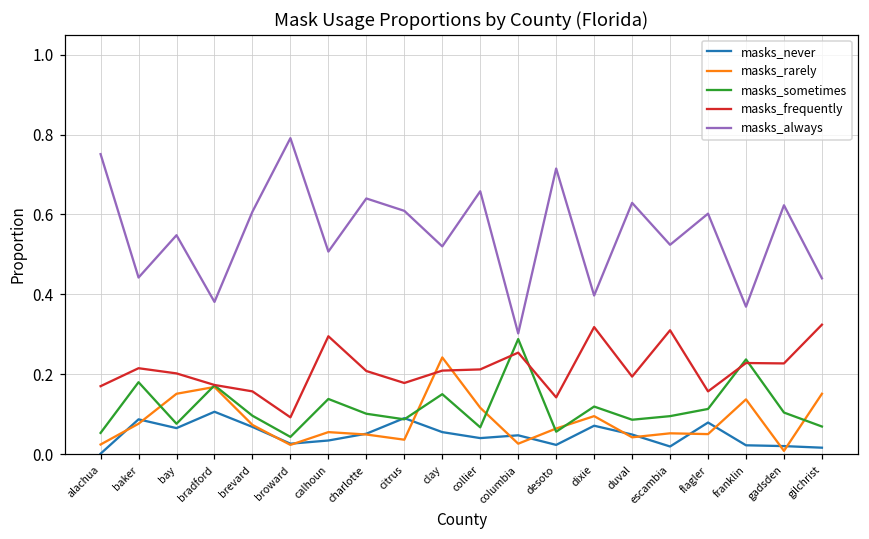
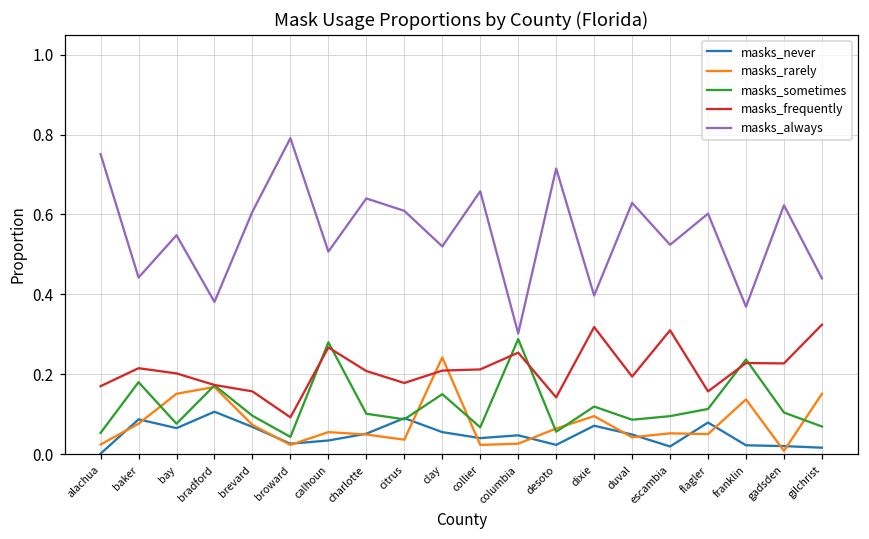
  {
    "masks_never": {
      "alachua": 0.00,
      "baker": 0.09,
      "bay": 0.07,
      "bradford": 0.11,
      "calhoun": 0.03,
      "clay": 0.06,
      "collier": 0.04,
      "columbia": 0.05,
      "desoto": 0.02,
      "dixie": 0.07,
      "duval": 0.05,
      "escambia": 0.02,
      "flagler": 0.08,
      "franklin": 0.02,
      "gadsden": 0.02,
      "gilchrist": 0.02
    },
    "masks_rarely": {
      "alachua": 0.02,
      "baker": 0.08,
      "bay": 0.15,
      "calhoun": 0.06,
      "citrus": 0.04,
      "clay": 0.24,
-     "collier": 0.12,
+     "collier": 0.02,
      "columbia": 0.03,
      "desoto": 0.06,
      "dixie": 0.10,
      "duval": 0.04,
      "escambia": 0.05,
      "flagler": 0.05,
      "franklin": 0.14,
      "gadsden": 0.01,
      "gilchrist": 0.15
    },
    "masks_sometimes": {
      "alachua": 0.05,
      "baker": 0.18,
      "bay": 0.08,
      "brevard": 0.10,
      "broward": 0.04,
-     "calhoun": 0.14,
+     "calhoun": 0.28,
      "charlotte": 0.10,
      "clay": 0.15,
      "collier": 0.07,
      "columbia": 0.29,
      "desoto": 0.06,
      "dixie": 0.12,
      "duval": 0.09,
      "escambia": 0.10,
      "flagler": 0.11,
      "franklin": 0.24,
      "gadsden": 0.10,
      "gilchrist": 0.07
    },
    "masks_frequently": {
      "alachua": 0.17,
      "baker": 0.22,
      "bay": 0.20,
      "brevard": 0.16,
      "broward": 0.09,
-     "calhoun": 0.30,
+     "calhoun": 0.27,
      "charlotte": 0.21,
      "citrus": 0.18,
      "clay": 0.21,
      "collier": 0.21,
      "columbia": 0.25,
      "desoto": 0.14,
      "dixie": 0.32,
      "duval": 0.19,
      "escambia": 0.31,
      "flagler": 0.16,
      "franklin": 0.23,
      "gadsden": 0.23,
      "gilchrist": 0.32
    },
    "masks_always": {
      "alachua": 0.75,
      "baker": 0.44,
      "bay": 0.55,
      "bradford": 0.38,
      "brevard": 0.61,
      "broward": 0.79,
      "calhoun": 0.51,
      "charlotte": 0.64,
      "citrus": 0.61,
      "clay": 0.52,
      "collier": 0.66,
      "columbia": 0.30,
      "desoto": 0.72,
      "dixie": 0.40,
      "duval": 0.63,
      "escambia": 0.52,
      "flagler": 0.60,
      "franklin": 0.37,
      "gadsden": 0.62,
      "gilchrist": 0.44
    }
  }
